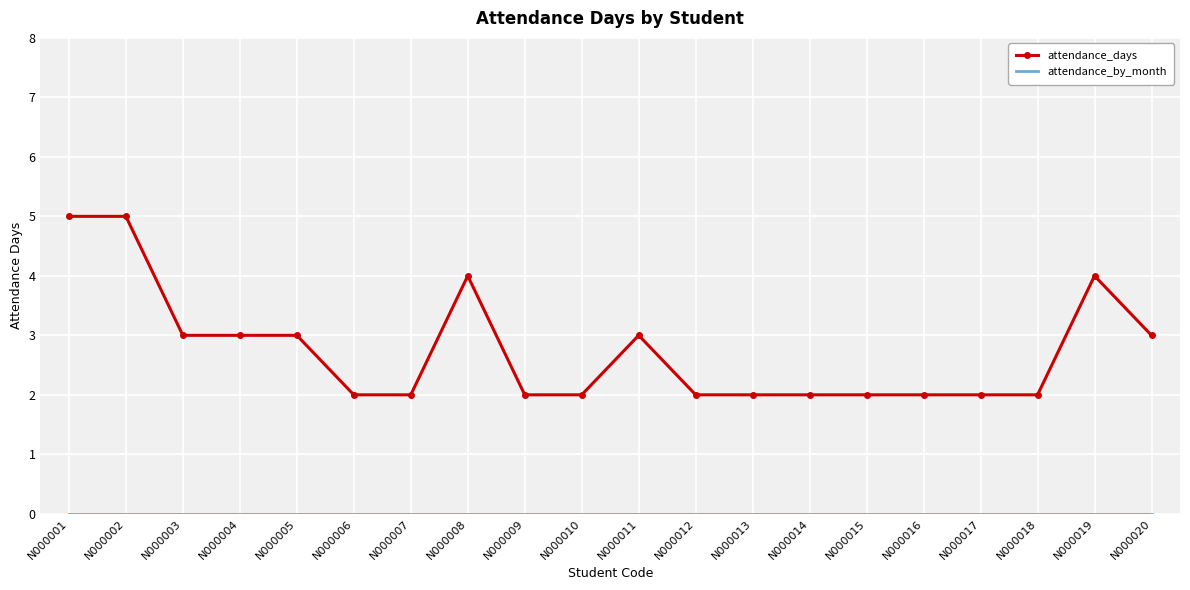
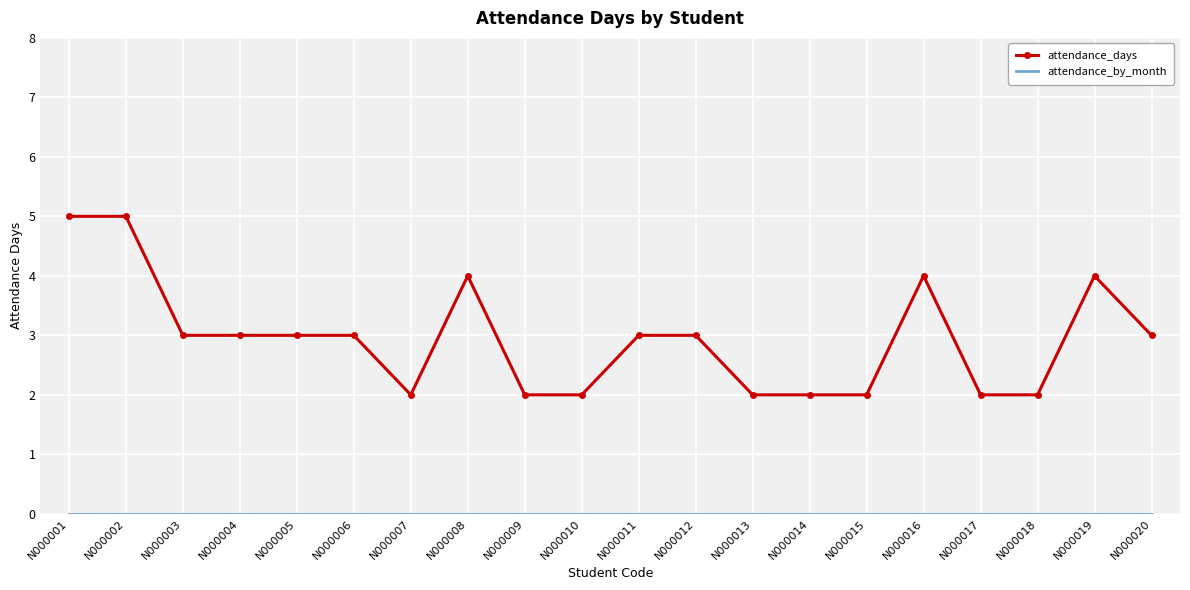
  {
    "attendance_days": {
      "N000001": 5,
      "N000002": 5,
      "N000003": 3,
      "N000004": 3,
      "N000005": 3,
-     "N000006": 2,
+     "N000006": 3,
      "N000007": 2,
      "N000008": 4,
      "N000009": 2,
      "N000010": 2,
      "N000011": 3,
-     "N000012": 2,
+     "N000012": 3,
      "N000013": 2,
      "N000014": 2,
      "N000015": 2,
-     "N000016": 2,
+     "N000016": 4,
      "N000017": 2,
      "N000018": 2,
      "N000019": 4,
      "N000020": 3
    },
    "attendance_by_month": {
      "N000001": 0,
      "N000002": 0,
      "N000003": 0,
      "N000004": 0,
      "N000005": 0,
      "N000006": 0,
      "N000007": 0,
      "N000008": 0,
      "N000009": 0,
      "N000010": 0,
      "N000011": 0,
      "N000012": 0,
      "N000013": 0,
      "N000014": 0,
      "N000015": 0,
      "N000016": 0,
      "N000017": 0,
      "N000018": 0,
      "N000019": 0,
      "N000020": 0
    }
  }
